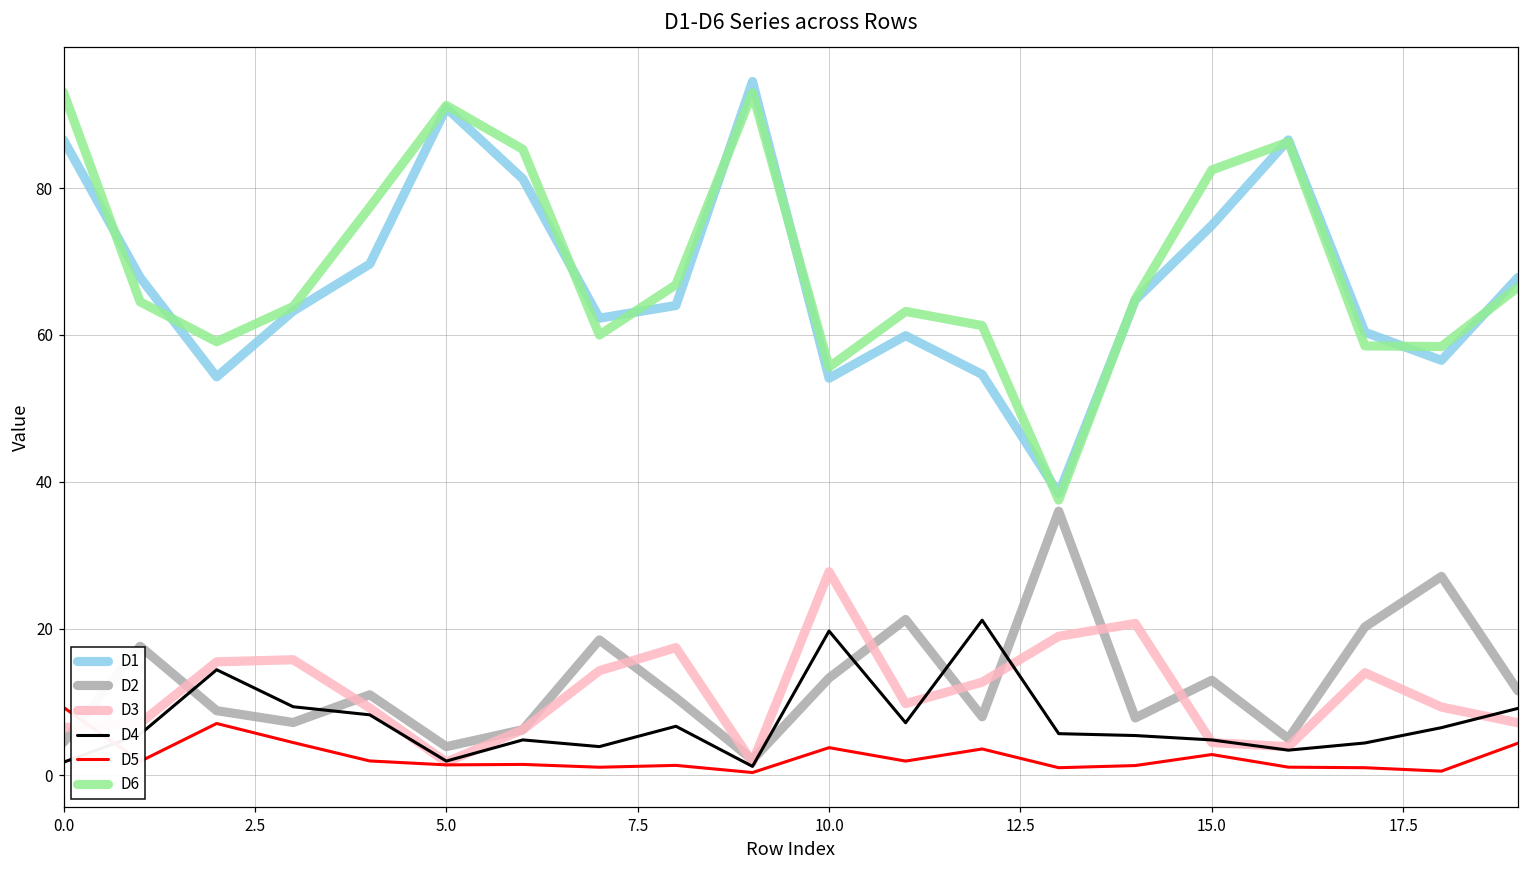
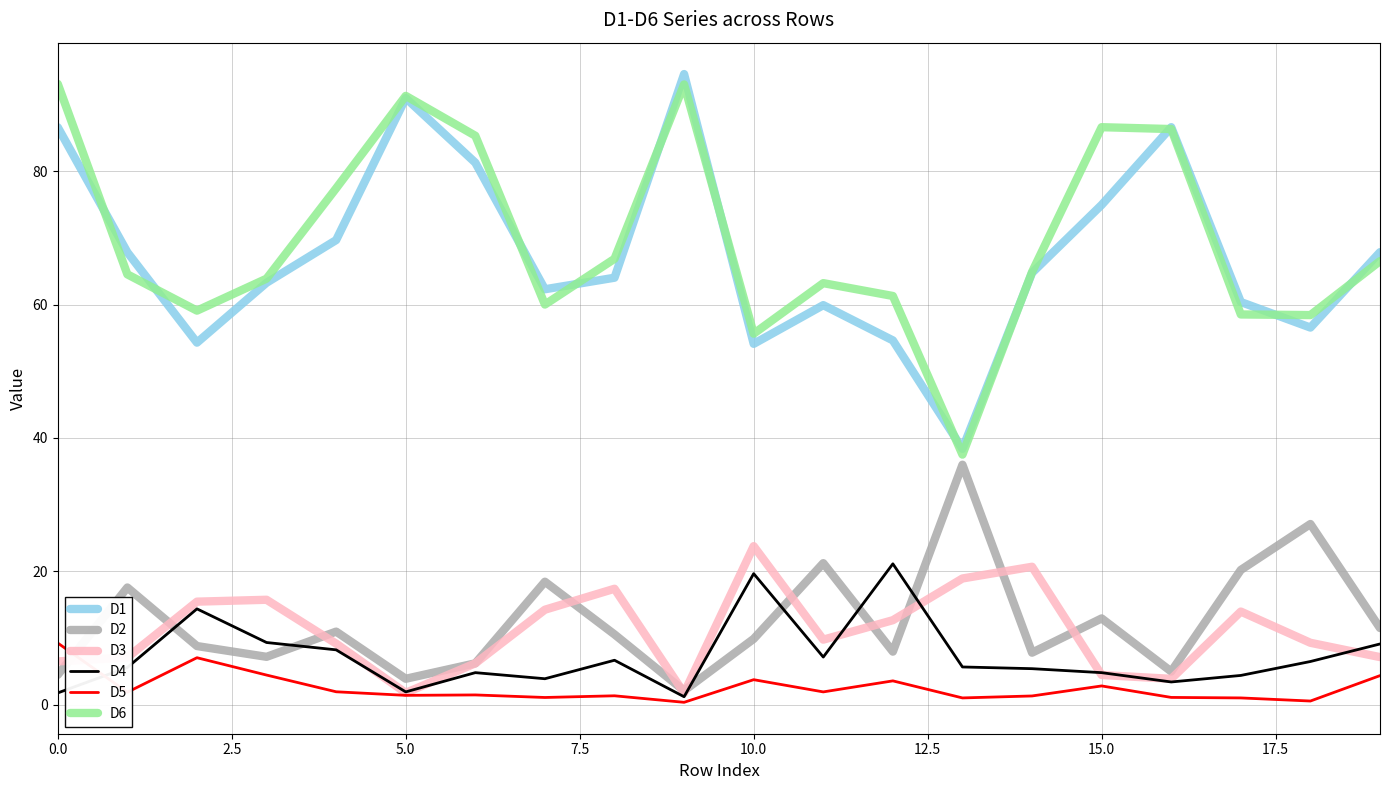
  {
    "D1": {
      "0.0": 87,
      "10.0": 54,
      "15.0": 75
    },
    "D2": {
      "0.0": 4,
      "5.0": 4,
-     "10.0": 13,
+     "10.0": 10,
      "15.0": 13
    },
    "D3": {
      "0.0": 7,
-     "10.0": 28
+     "10.0": 24
    },
    "D4": {
      "0.0": 2,
      "10.0": 20
    },
    "D5": {
      "0.0": 9,
      "10.0": 4,
      "15.0": 3
    },
    "D6": {
      "0.0": 93,
      "10.0": 56,
-     "15.0": 82
+     "15.0": 87
    }
  }
